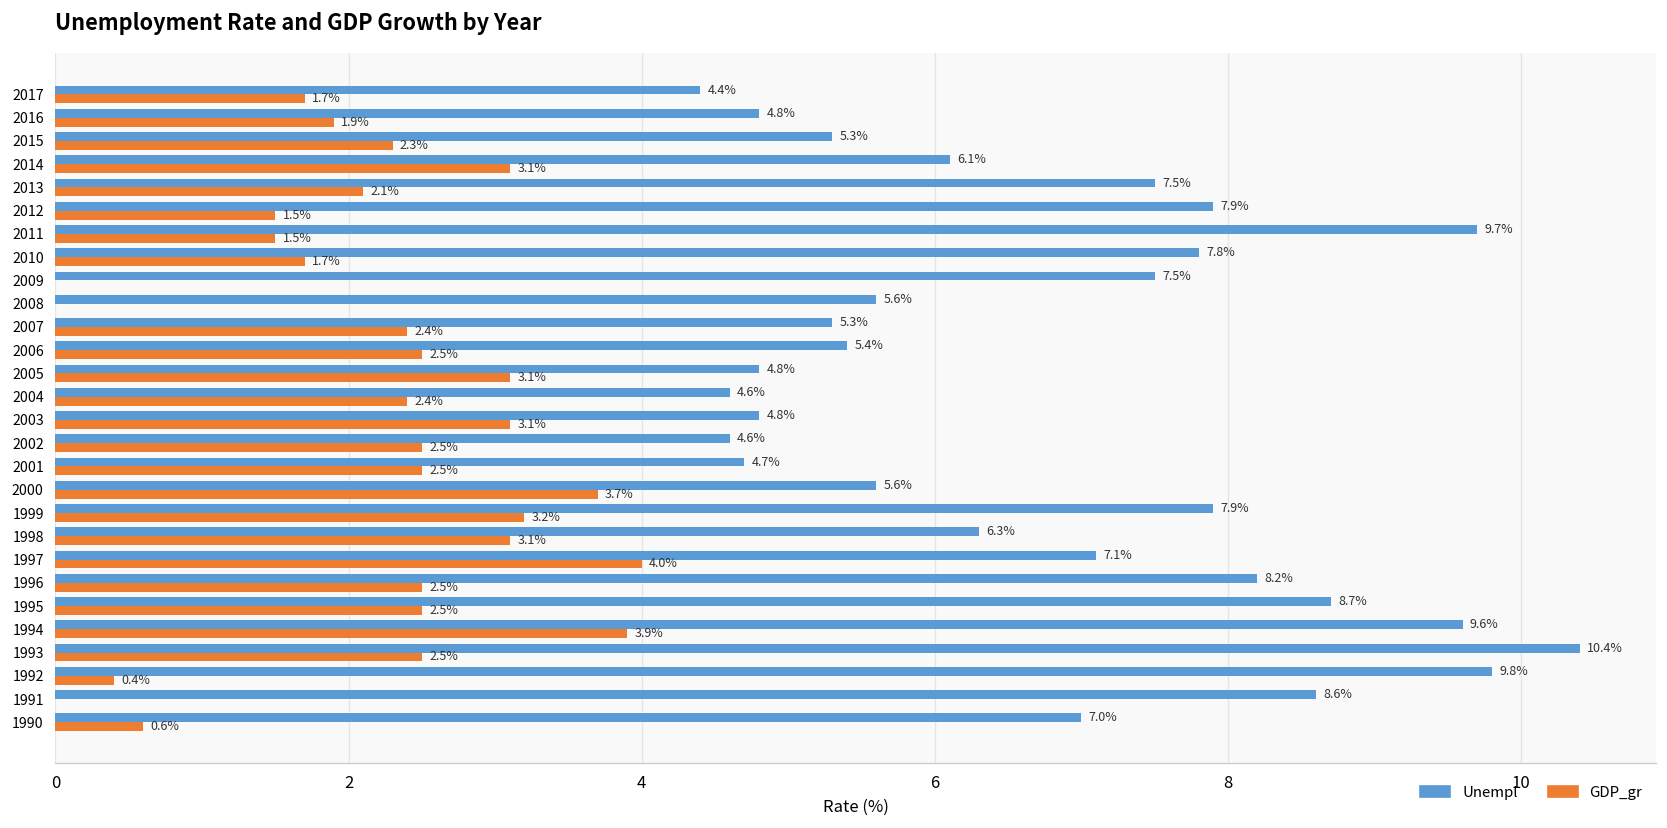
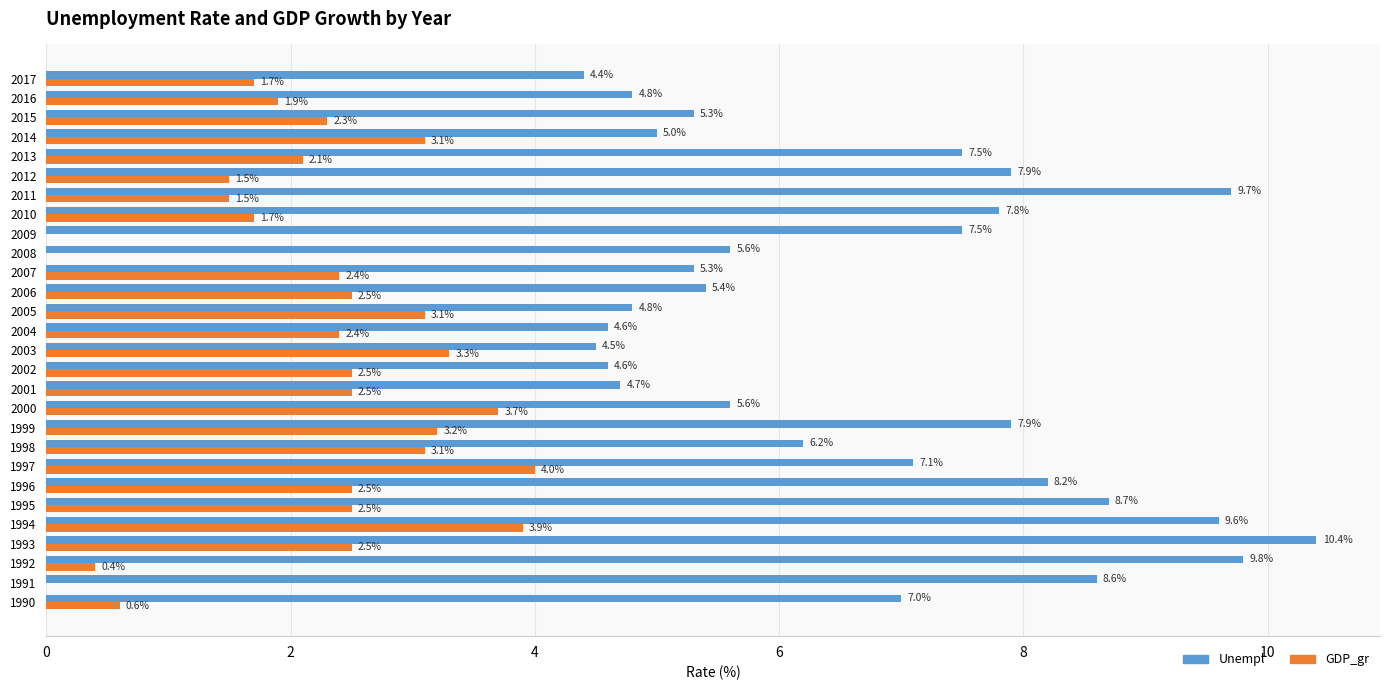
  {
    "Unempl": {
      "2017": "4.4%",
      "2016": "4.8%",
      "2015": "5.3%",
-     "2014": "6.1%",
+     "2014": "5.0%",
      "2013": "7.5%",
      "2012": "7.9%",
      "2011": "9.7%",
      "2010": "7.8%",
      "2009": "7.5%",
      "2008": "5.6%",
      "2007": "5.3%",
      "2006": "5.4%",
      "2005": "4.8%",
      "2004": "4.6%",
-     "2003": "4.8%",
+     "2003": "4.5%",
      "2002": "4.6%",
      "2001": "4.7%",
      "2000": "5.6%",
      "1999": "7.9%",
-     "1998": "6.3%",
+     "1998": "6.2%",
      "1997": "7.1%",
      "1996": "8.2%",
      "1995": "8.7%",
      "1994": "9.6%",
      "1993": "10.4%",
      "1992": "9.8%",
      "1991": "8.6%",
      "1990": "7.0%"
    },
    "GDP_gr": {
      "2017": "1.7%",
      "2016": "1.9%",
      "2015": "2.3%",
      "2014": "3.1%",
      "2013": "2.1%",
      "2012": "1.5%",
      "2011": "1.5%",
      "2010": "1.7%",
      "2007": "2.4%",
      "2006": "2.5%",
      "2005": "3.1%",
      "2004": "2.4%",
-     "2003": "3.1%",
+     "2003": "3.3%",
      "2002": "2.5%",
      "2001": "2.5%",
      "2000": "3.7%",
      "1999": "3.2%",
      "1998": "3.1%",
      "1997": "4.0%",
      "1996": "2.5%",
      "1995": "2.5%",
      "1994": "3.9%",
      "1993": "2.5%",
      "1992": "0.4%",
      "1990": "0.6%"
    }
  }
